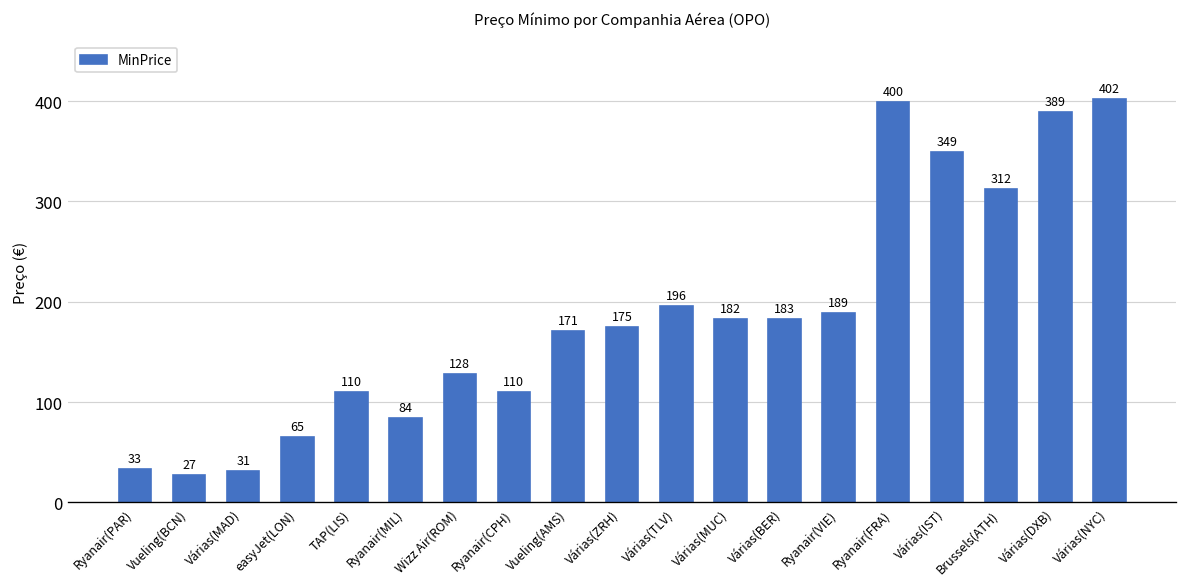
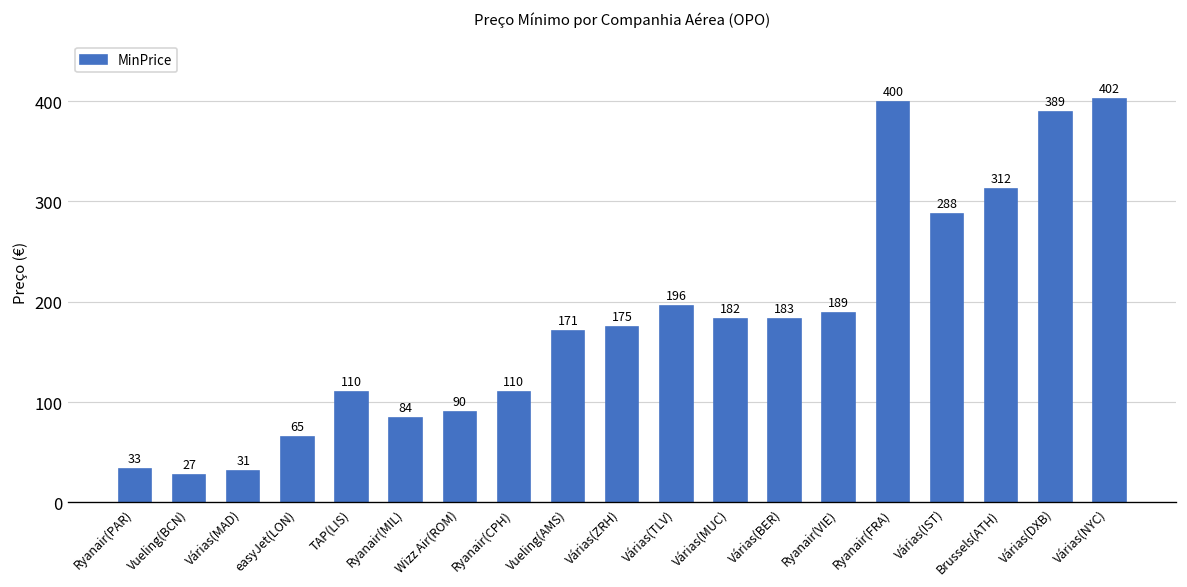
  {
    "Ryanair(PAR)": 33,
    "Vueling(BCN)": 27,
    "Várias(MAD)": 31,
    "easyJet(LON)": 65,
    "TAP(LIS)": 110,
    "Ryanair(MIL)": 84,
-   "Wizz Air(ROM)": 128,
+   "Wizz Air(ROM)": 90,
    "Ryanair(CPH)": 110,
    "Vueling(AMS)": 171,
    "Várias(ZRH)": 175,
    "Várias(TLV)": 196,
    "Várias(MUC)": 182,
    "Várias(BER)": 183,
    "Ryanair(VIE)": 189,
    "Ryanair(FRA)": 400,
-   "Várias(IST)": 349,
+   "Várias(IST)": 288,
    "Brussels(ATH)": 312,
    "Várias(DXB)": 389,
    "Várias(NYC)": 402
  }
